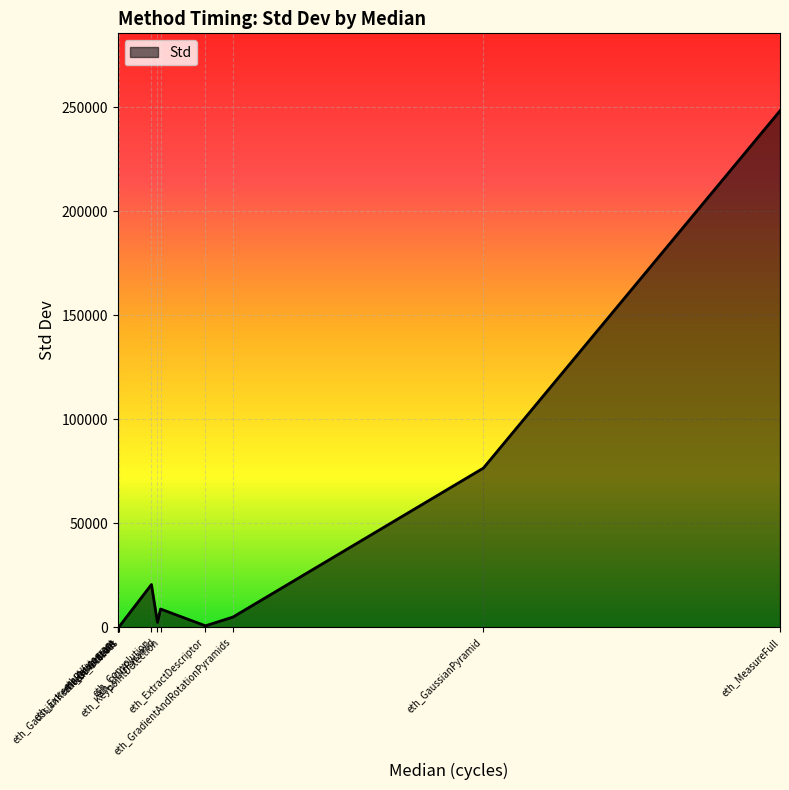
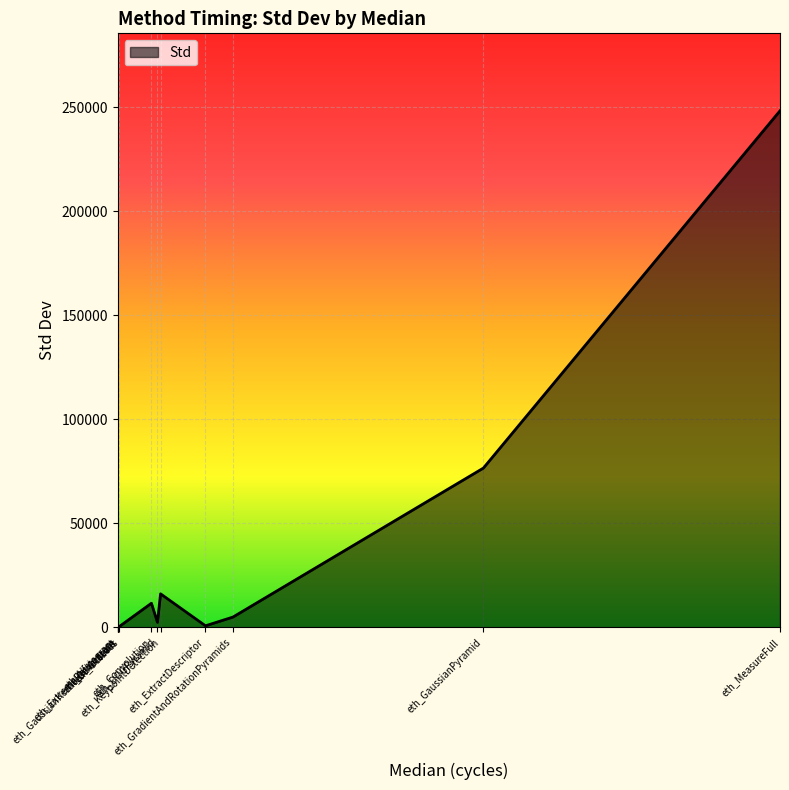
  {
    "eth_ExtremaRefinement": 0,
    "eth_GaussianKernelGeneration": 0,
    "eth_Histogram": 0,
    "eth_Downscale": 0,
    "eth_Octaves": 0,
-   "eth_Convolution": 21000,
+   "eth_Convolution": 12000,
    "eth_DOGPyramid": 2000,
-   "eth_KeypointDetection": 9000,
+   "eth_KeypointDetection": 16000,
    "eth_ExtractDescriptor": 1000,
    "eth_GradientAndRotationPyramids": 5000,
    "eth_GaussianPyramid": 77000,
    "eth_MeasureFull": 248000
  }
